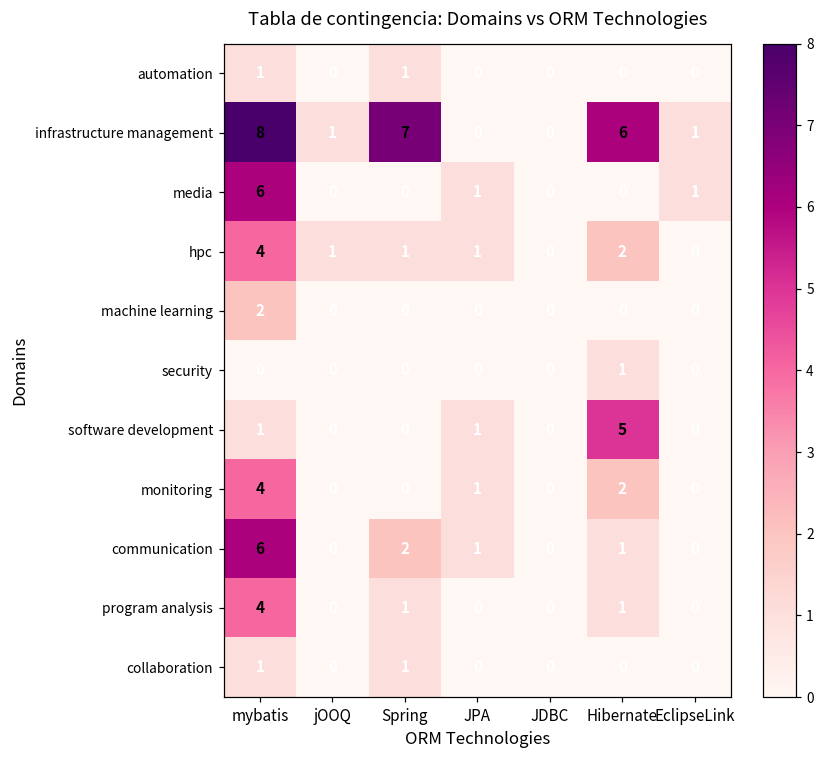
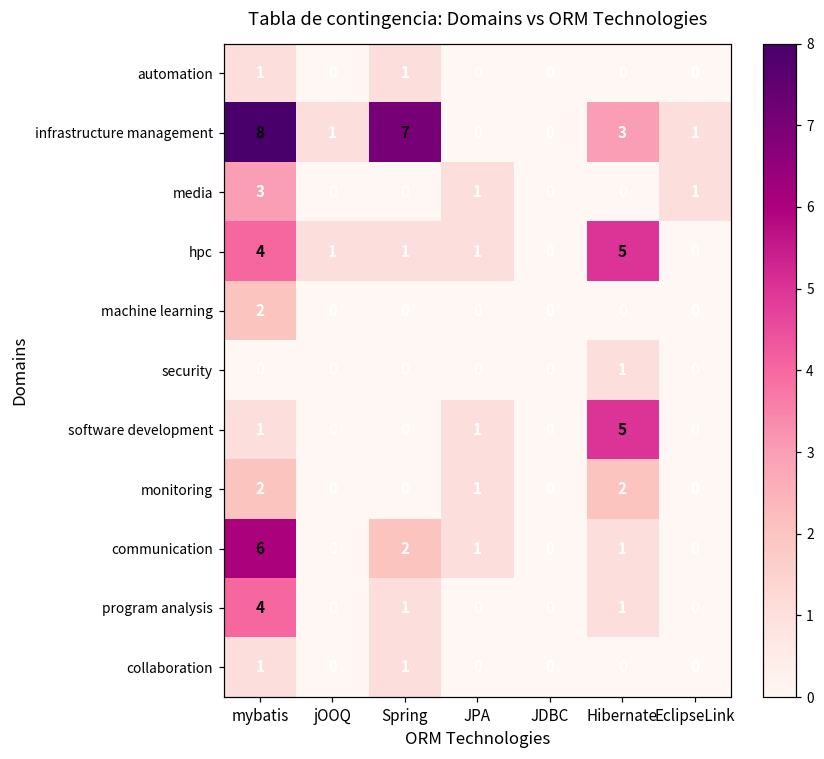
  {
    "infrastructure management": {
      "mybatis": 8,
      "Spring": 7,
-     "Hibernate": 6
+     "Hibernate": 3
    },
    "media": {
-     "mybatis": 6
+     "mybatis": 3
    },
    "hpc": {
      "mybatis": 4,
-     "Hibernate": 2
+     "Hibernate": 5
    },
    "machine learning": {
      "mybatis": 2
    },
    "software development": {
      "Hibernate": 5
    },
    "monitoring": {
-     "mybatis": 4,
+     "mybatis": 2,
      "Hibernate": 2
    },
    "communication": {
      "mybatis": 6,
      "Spring": 2
    },
    "program analysis": {
      "mybatis": 4
    }
  }
